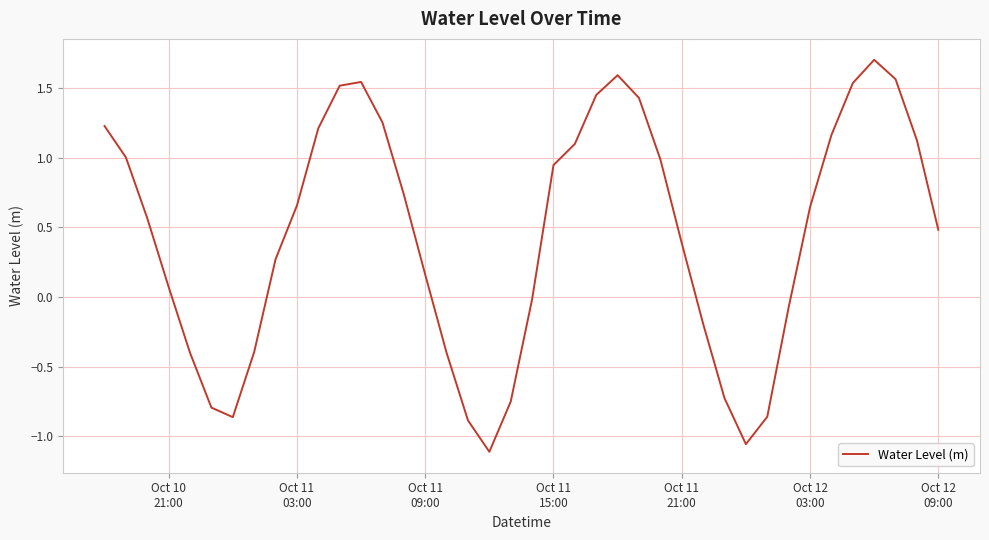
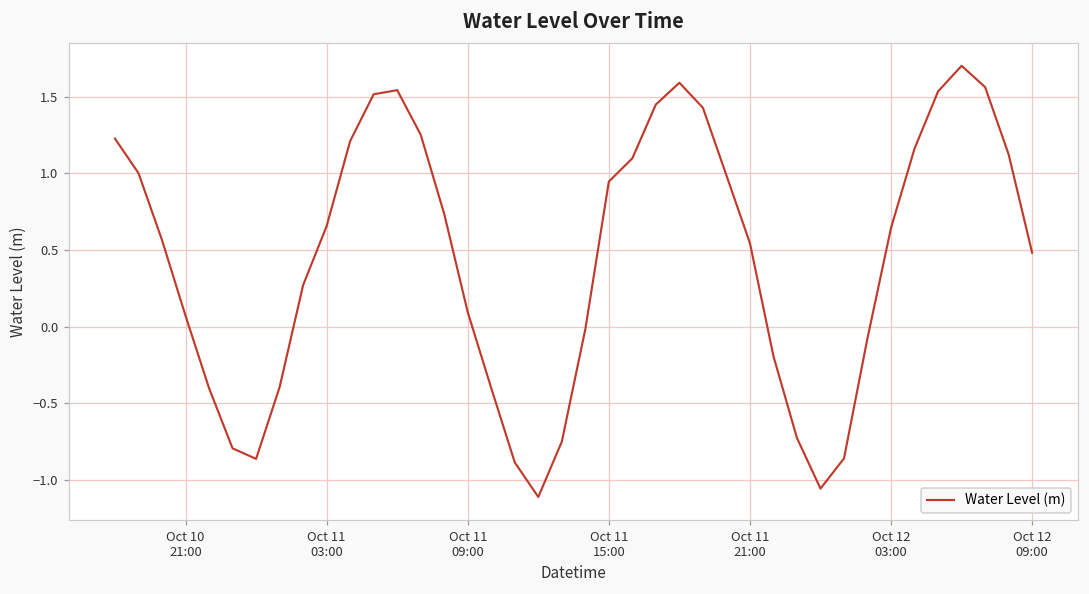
  {
    "Oct 10 21:00": 0.07,
    "Oct 11 03:00": 0.66,
-   "Oct 11 09:00": 0.16,
+   "Oct 11 09:00": 0.09,
    "Oct 11 15:00": 0.95,
-   "Oct 11 21:00": 0.39,
+   "Oct 11 21:00": 0.54,
    "Oct 12 03:00": 0.64,
    "Oct 12 09:00": 0.48
  }
